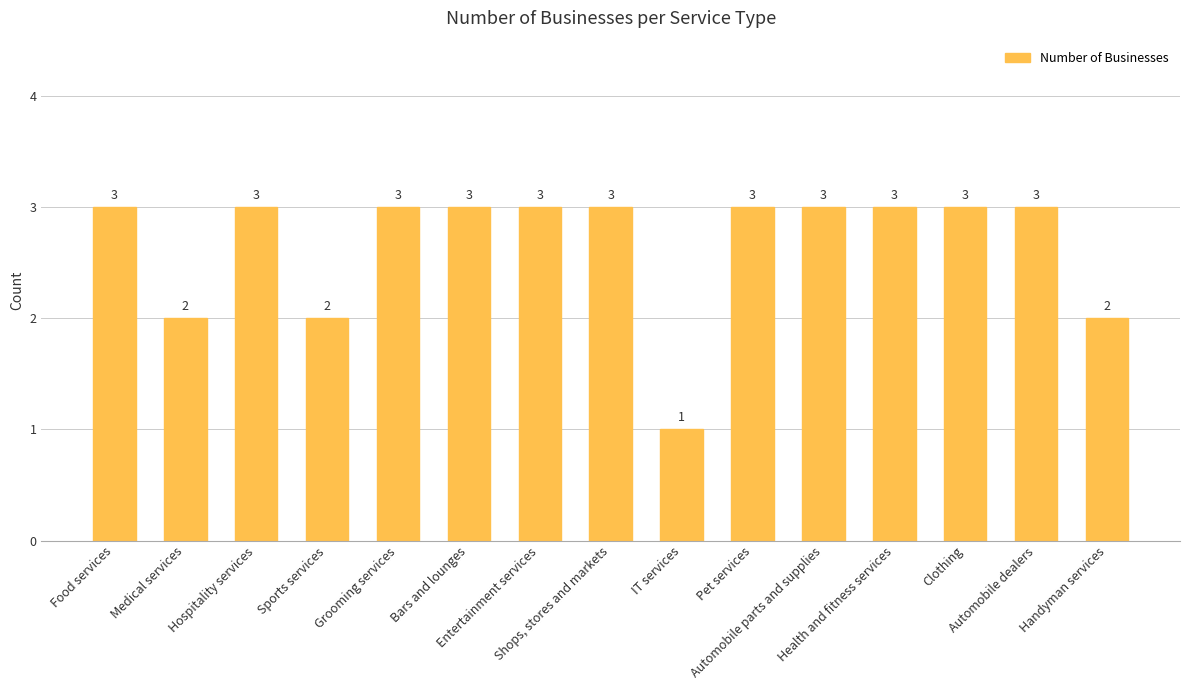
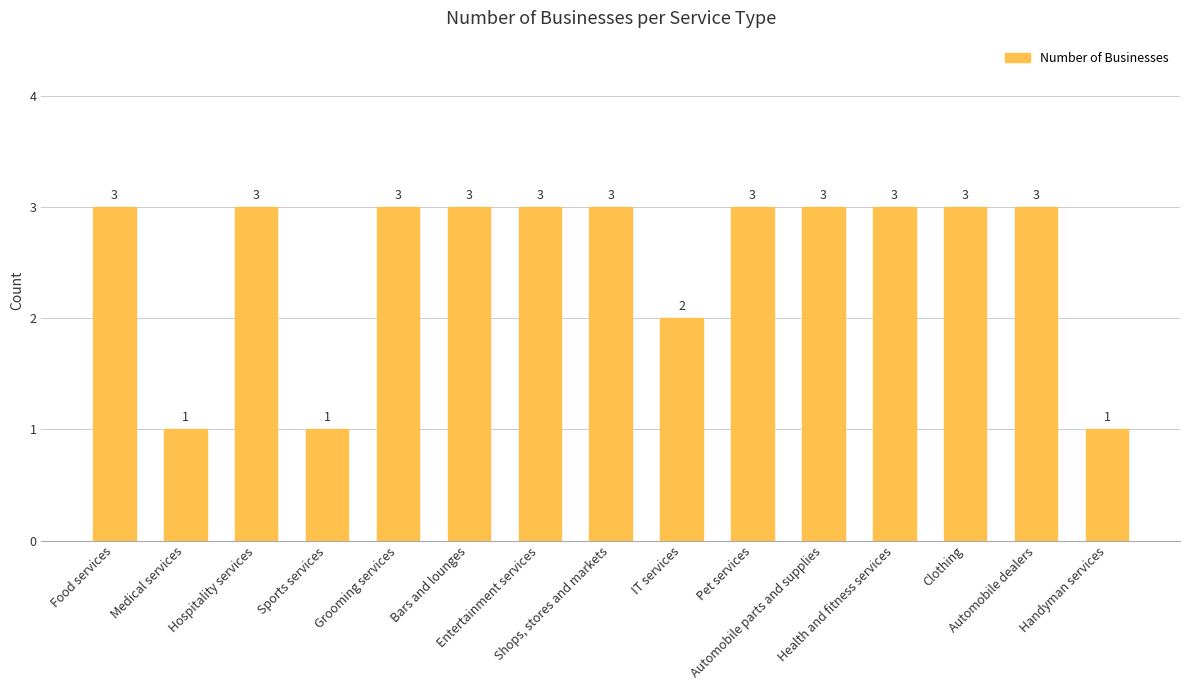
  {
    "Food services": 3,
-   "Medical services": 2,
+   "Medical services": 1,
    "Hospitality services": 3,
-   "Sports services": 2,
+   "Sports services": 1,
    "Grooming services": 3,
    "Bars and lounges": 3,
    "Entertainment services": 3,
    "Shops, stores and markets": 3,
-   "IT services": 1,
+   "IT services": 2,
    "Pet services": 3,
    "Automobile parts and supplies": 3,
    "Health and fitness services": 3,
    "Clothing": 3,
    "Automobile dealers": 3,
-   "Handyman services": 2
+   "Handyman services": 1
  }
